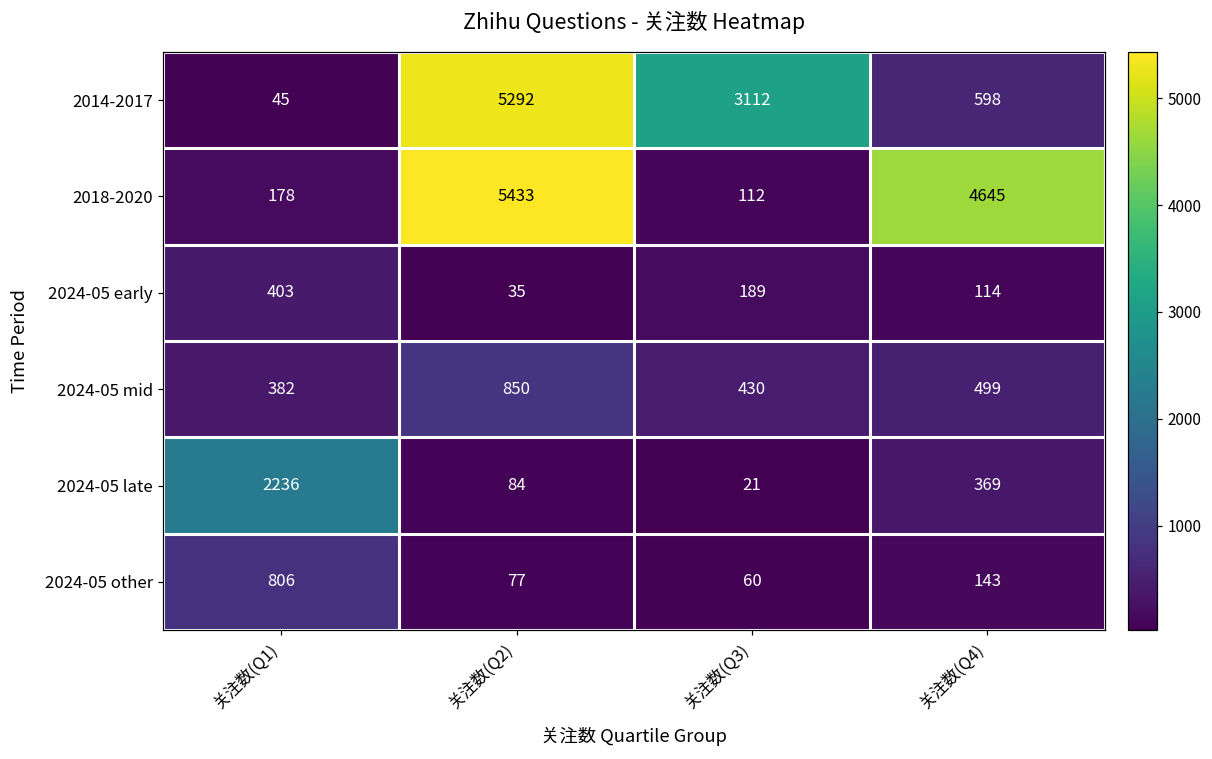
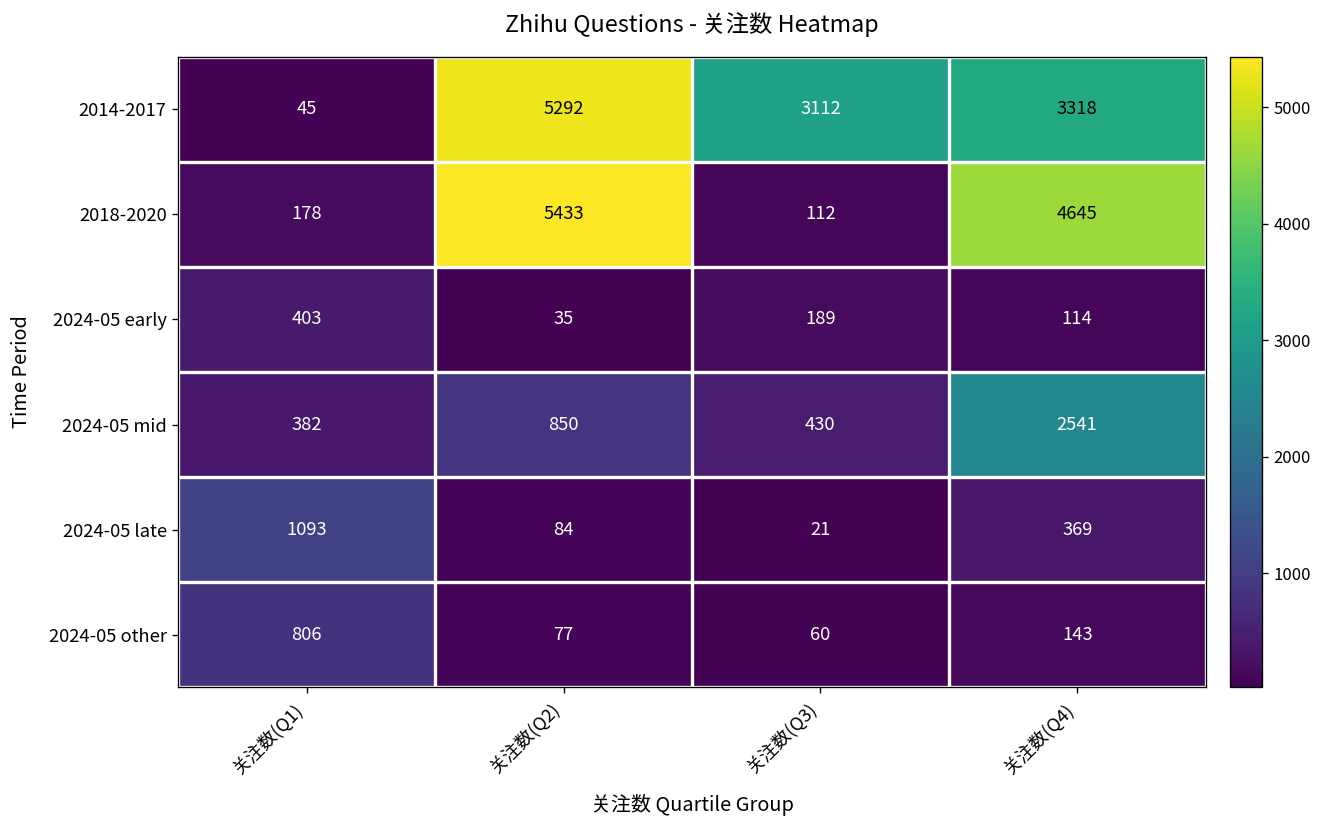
  {
    "2014-2017": {
      "关注数(Q1)": 45,
      "关注数(Q2)": 5292,
      "关注数(Q3)": 3112,
-     "关注数(Q4)": 598
+     "关注数(Q4)": 3318
    },
    "2018-2020": {
      "关注数(Q1)": 178,
      "关注数(Q2)": 5433,
      "关注数(Q3)": 112,
      "关注数(Q4)": 4645
    },
    "2024-05 early": {
      "关注数(Q1)": 403,
      "关注数(Q2)": 35,
      "关注数(Q3)": 189,
      "关注数(Q4)": 114
    },
    "2024-05 mid": {
      "关注数(Q1)": 382,
      "关注数(Q2)": 850,
      "关注数(Q3)": 430,
-     "关注数(Q4)": 499
+     "关注数(Q4)": 2541
    },
    "2024-05 late": {
-     "关注数(Q1)": 2236,
+     "关注数(Q1)": 1093,
      "关注数(Q2)": 84,
      "关注数(Q3)": 21,
      "关注数(Q4)": 369
    },
    "2024-05 other": {
      "关注数(Q1)": 806,
      "关注数(Q2)": 77,
      "关注数(Q3)": 60,
      "关注数(Q4)": 143
    }
  }
